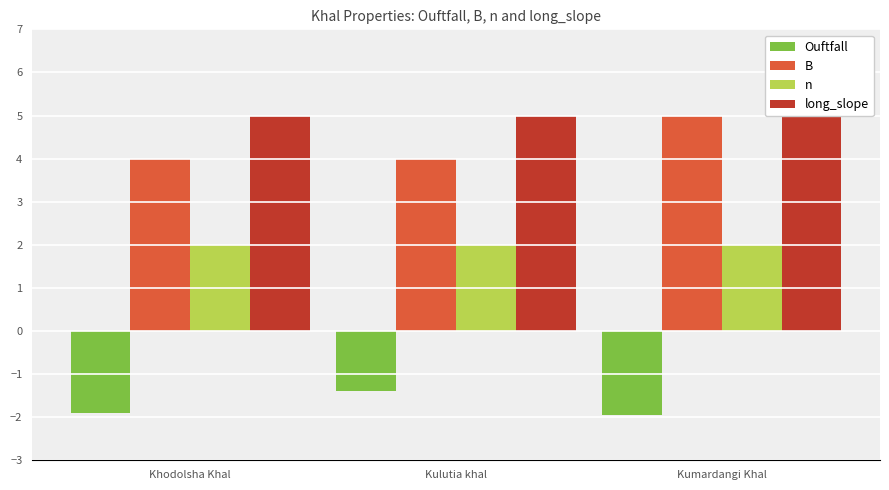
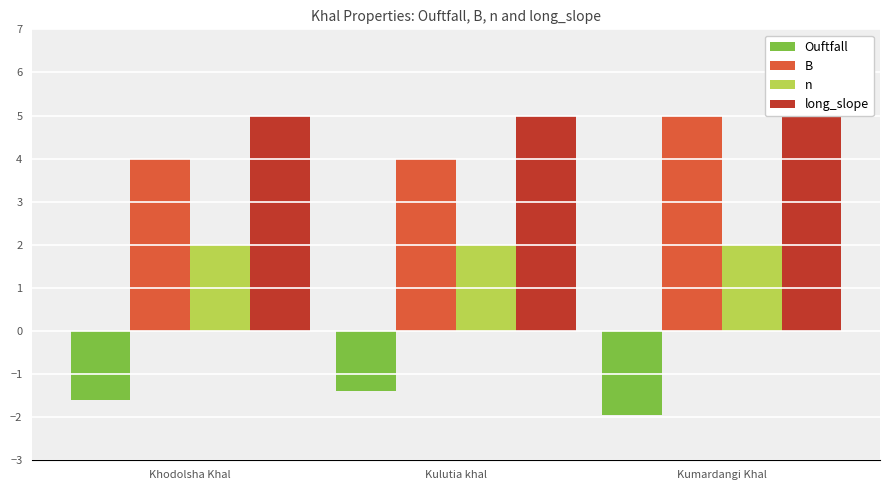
  {
    "Ouftfall": {
-     "Khodolsha Khal": -1.9,
+     "Khodolsha Khal": -1.6,
      "Kulutia khal": -1.4,
      "Kumardangi Khal": -2.0
    },
    "n": {
      "Khodolsha Khal": 2.0,
      "Kulutia khal": 2.0,
      "Kumardangi Khal": 2.0
    }
  }
